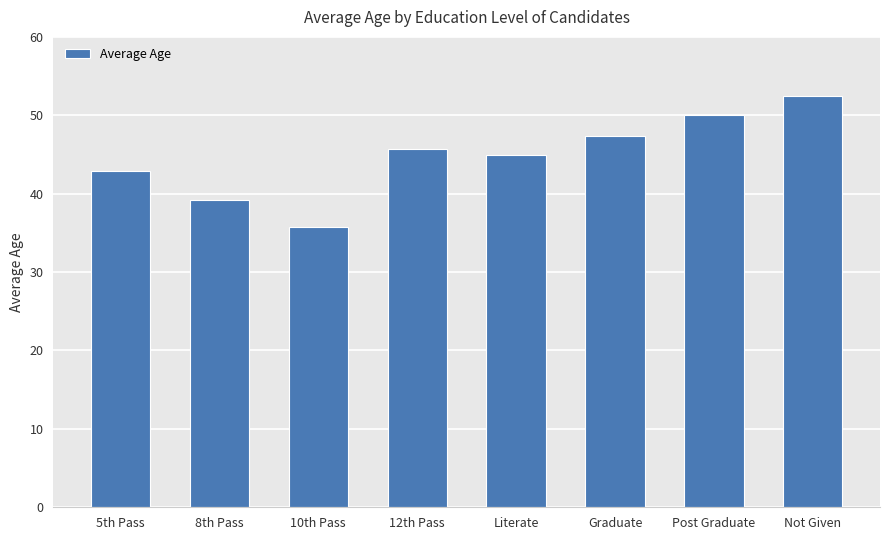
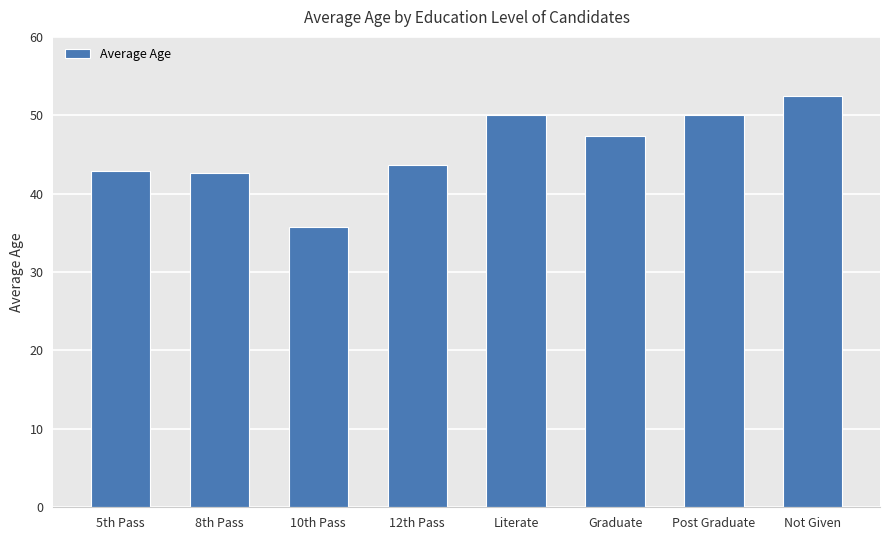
  {
    "5th Pass": 43,
-   "8th Pass": 39,
+   "8th Pass": 43,
    "10th Pass": 36,
-   "12th Pass": 46,
-   "Literate": 45,
+   "12th Pass": 44,
+   "Literate": 50,
    "Graduate": 47,
    "Post Graduate": 50,
    "Not Given": 52
  }
